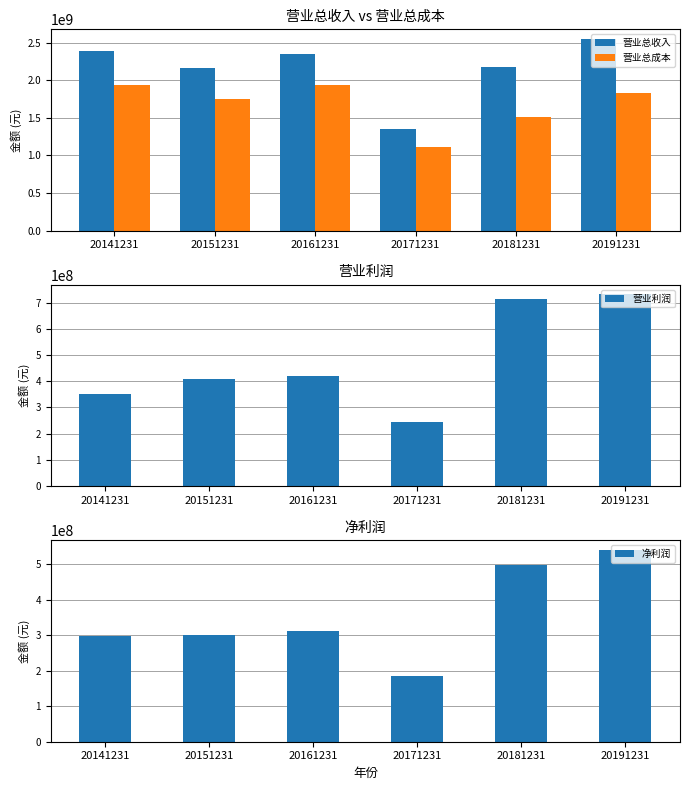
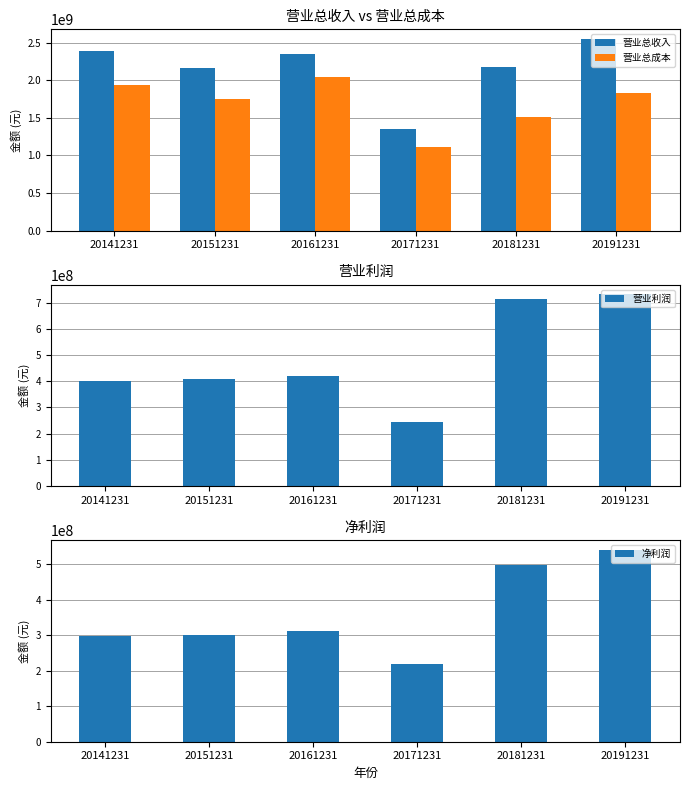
  {
    "营业总收入 vs 营业总成本": {
      "营业总收入": {
        "20141231": 2400000000,
        "20151231": 2200000000,
        "20161231": 2400000000,
        "20171231": 1300000000,
        "20181231": 2200000000
      },
      "营业总成本": {
        "20141231": 1900000000,
        "20151231": 1800000000,
-       "20161231": 1900000000,
+       "20161231": 2000000000,
        "20171231": 1100000000,
        "20181231": 1500000000,
        "20191231": 1800000000
      }
    },
    "营业利润": {
-     "20141231": 350000000,
+     "20141231": 400000000,
      "20151231": 410000000,
      "20161231": 420000000,
      "20171231": 240000000,
      "20181231": 710000000
    },
    "净利润": {
      "20141231": 300000000,
      "20151231": 300000000,
      "20161231": 310000000,
-     "20171231": 180000000,
+     "20171231": 220000000,
      "20181231": 500000000
    }
  }
